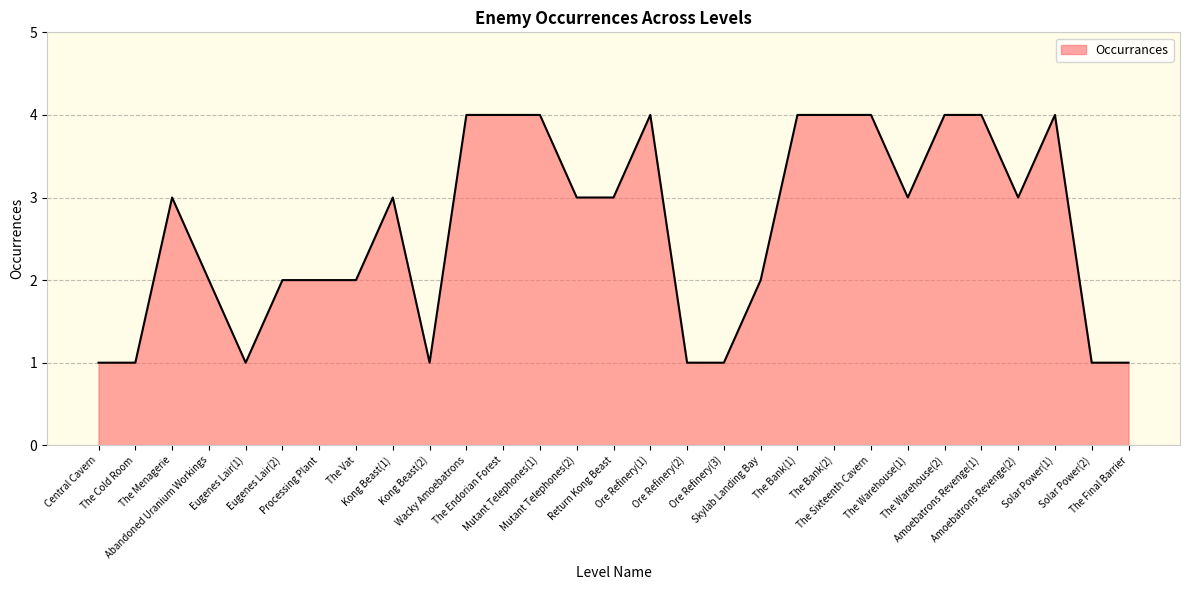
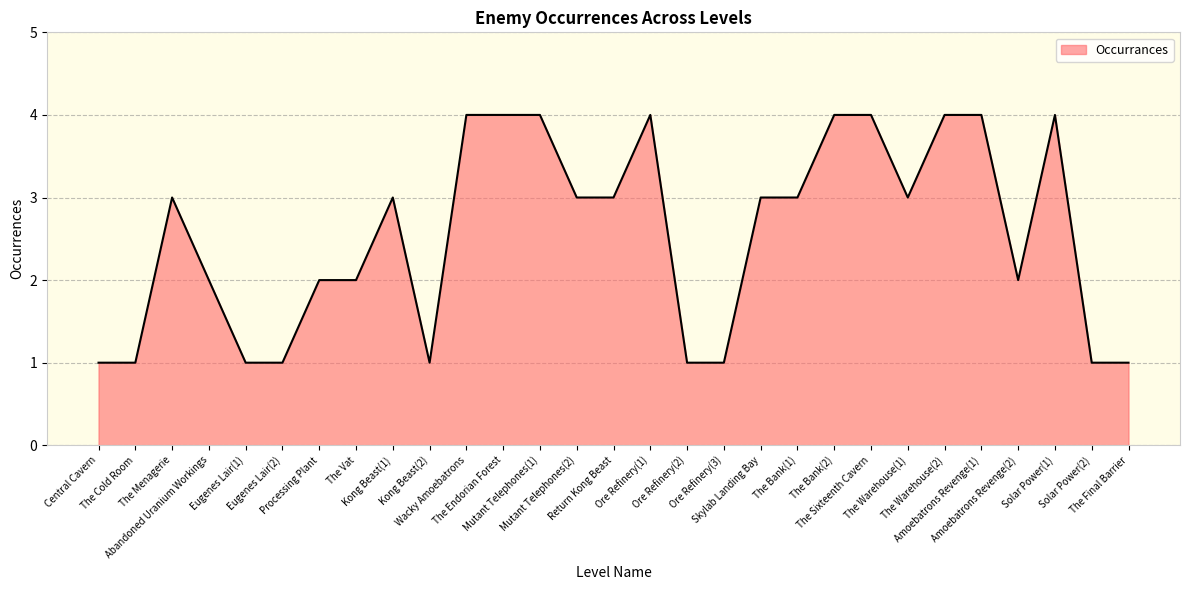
  {
    "Central Cavern": 1,
    "The Cold Room": 1,
    "The Menagerie": 3,
    "Abandoned Uranium Workings": 2,
    "Eugenes Lair(1)": 1,
-   "Eugenes Lair(2)": 2,
+   "Eugenes Lair(2)": 1,
    "Processing Plant": 2,
    "The Vat": 2,
    "Kong Beast(1)": 3,
    "Kong Beast(2)": 1,
    "Wacky Amoebatrons": 4,
    "The Endorian Forest": 4,
    "Mutant Telephones(1)": 4,
    "Mutant Telephones(2)": 3,
    "Return Kong Beast": 3,
    "Ore Refinery(1)": 4,
    "Ore Refinery(2)": 1,
    "Ore Refinery(3)": 1,
-   "Skylab Landing Bay": 2,
-   "The Bank(1)": 4,
+   "Skylab Landing Bay": 3,
+   "The Bank(1)": 3,
    "The Bank(2)": 4,
    "The Sixteenth Cavern": 4,
    "The Warehouse(1)": 3,
    "The Warehouse(2)": 4,
    "Amoebatrons Revenge(1)": 4,
-   "Amoebatrons Revenge(2)": 3,
+   "Amoebatrons Revenge(2)": 2,
    "Solar Power(1)": 4,
    "Solar Power(2)": 1,
    "The Final Barrier": 1
  }
